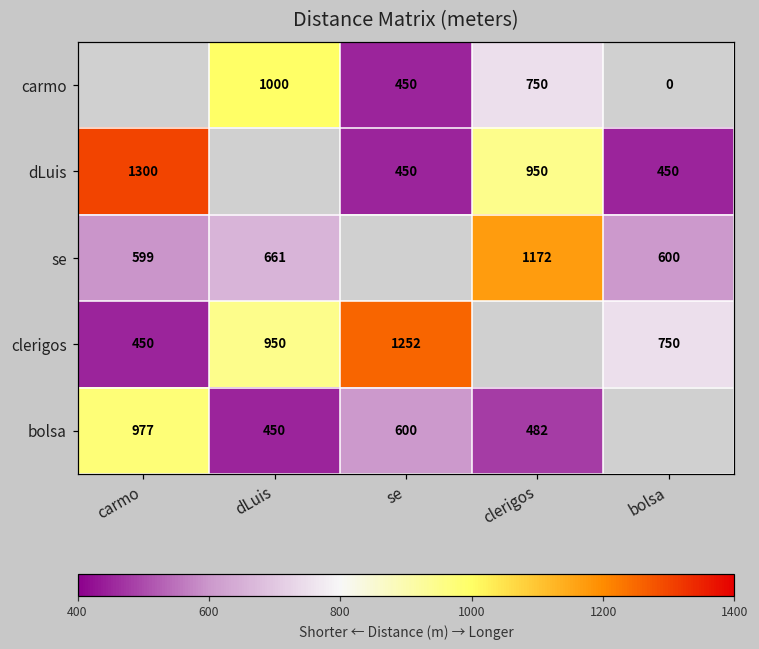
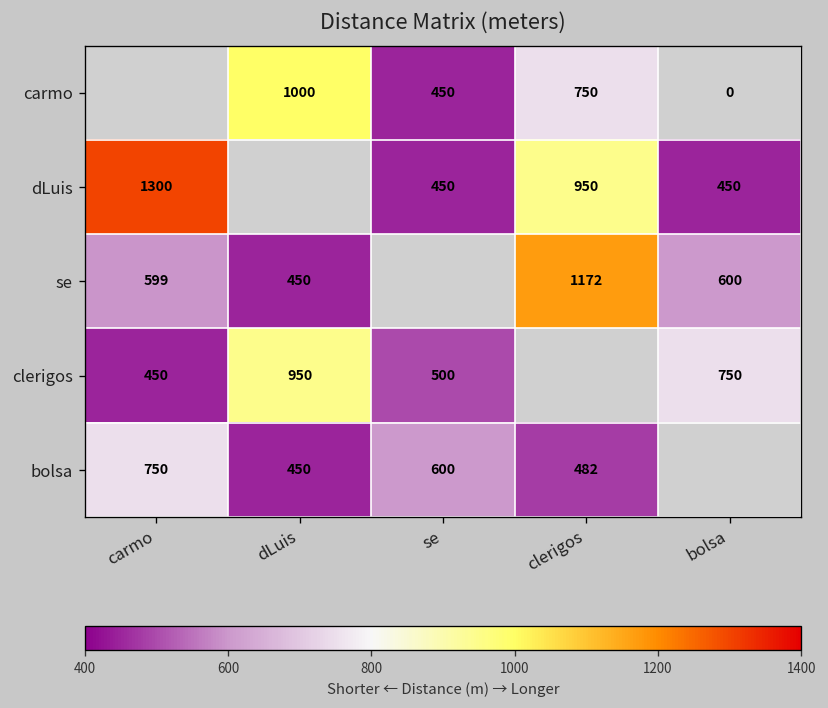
  {
    "carmo": {
      "dLuis": 1000,
      "se": 450,
      "clerigos": 750
    },
    "dLuis": {
      "carmo": 1300,
      "se": 450,
      "clerigos": 950,
      "bolsa": 450
    },
    "se": {
      "carmo": 599,
-     "dLuis": 661,
+     "dLuis": 450,
      "clerigos": 1172,
      "bolsa": 600
    },
    "clerigos": {
      "carmo": 450,
      "dLuis": 950,
-     "se": 1252,
+     "se": 500,
      "bolsa": 750
    },
    "bolsa": {
-     "carmo": 977,
+     "carmo": 750,
      "dLuis": 450,
      "se": 600,
      "clerigos": 482
    }
  }
